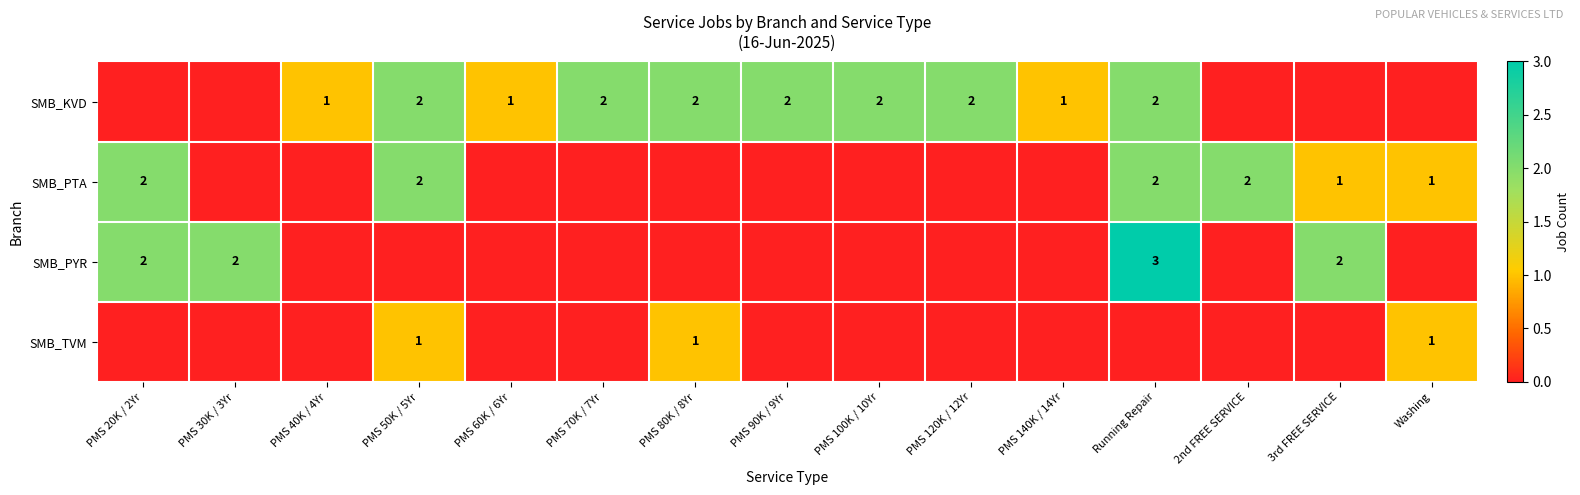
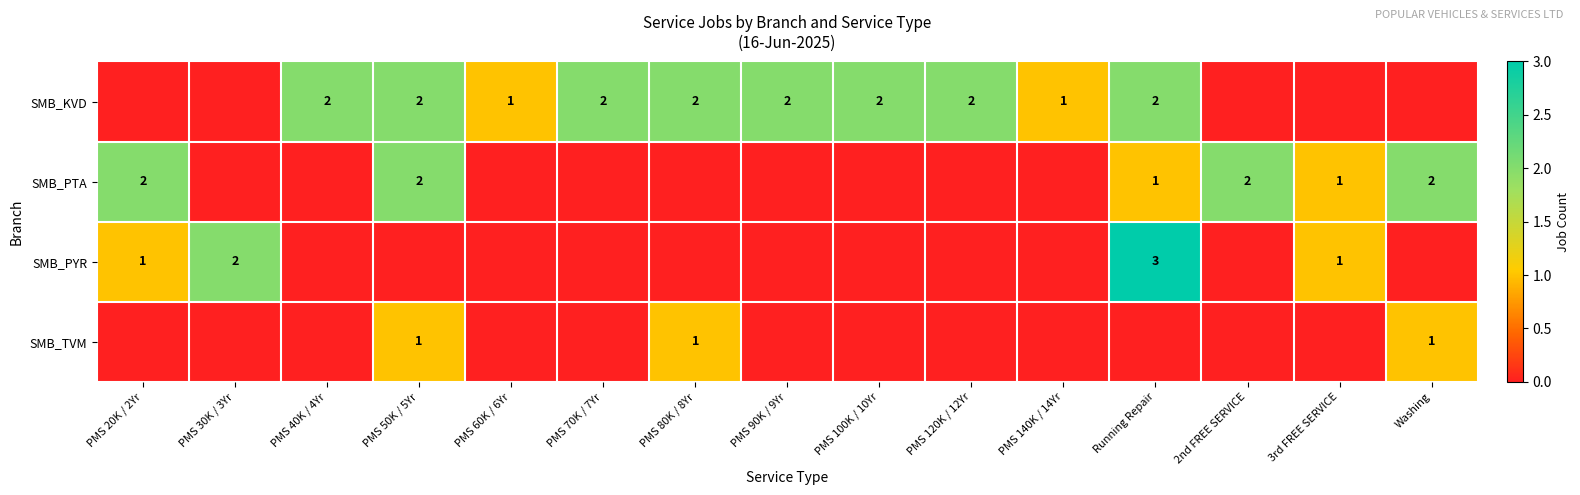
  {
    "SMB_KVD": {
-     "PMS 40K / 4Yr": 1,
+     "PMS 40K / 4Yr": 2,
      "PMS 50K / 5Yr": 2,
      "PMS 60K / 6Yr": 1,
      "PMS 70K / 7Yr": 2,
      "PMS 80K / 8Yr": 2,
      "PMS 90K / 9Yr": 2,
      "PMS 100K / 10Yr": 2,
      "PMS 120K / 12Yr": 2,
      "PMS 140K / 14Yr": 1,
      "Running Repair": 2
    },
    "SMB_PTA": {
      "PMS 20K / 2Yr": 2,
      "PMS 50K / 5Yr": 2,
-     "Running Repair": 2,
+     "Running Repair": 1,
      "2nd FREE SERVICE": 2,
      "3rd FREE SERVICE": 1,
-     "Washing": 1
+     "Washing": 2
    },
    "SMB_PYR": {
-     "PMS 20K / 2Yr": 2,
+     "PMS 20K / 2Yr": 1,
      "PMS 30K / 3Yr": 2,
      "Running Repair": 3,
-     "3rd FREE SERVICE": 2
+     "3rd FREE SERVICE": 1
    },
    "SMB_TVM": {
      "PMS 50K / 5Yr": 1,
      "PMS 80K / 8Yr": 1,
      "Washing": 1
    }
  }
